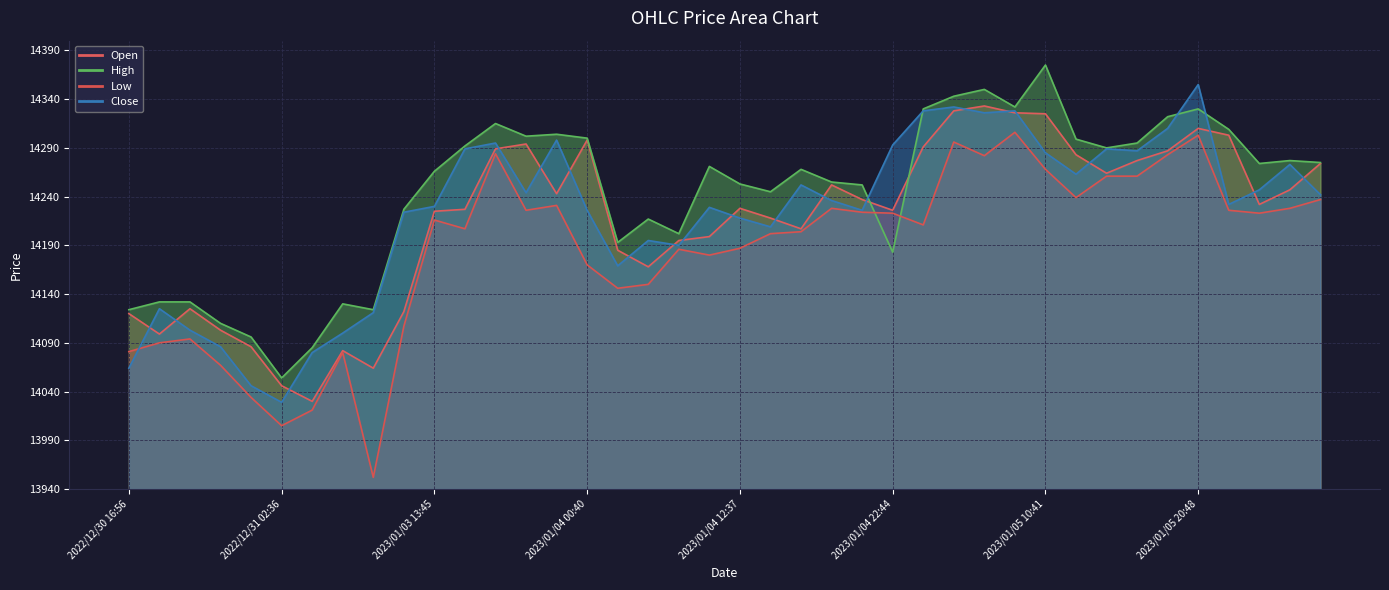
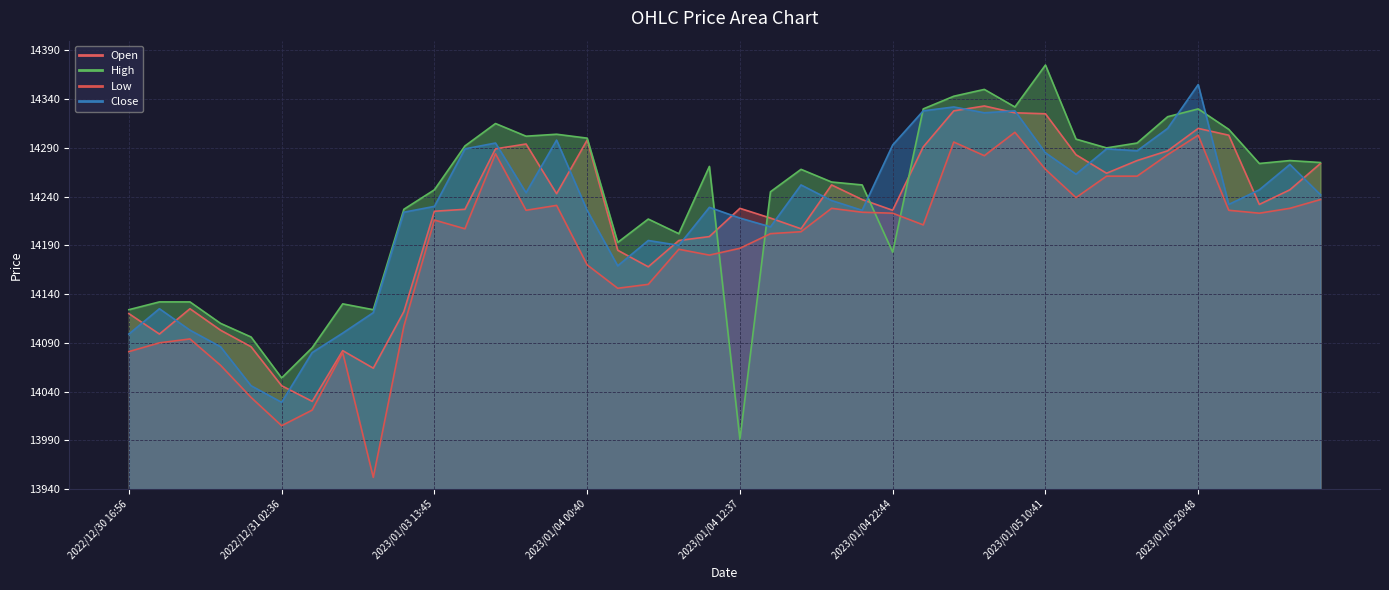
  {
    "High": {
      "2022/12/30 16:56": 14120,
      "2022/12/31 02:36": 14050,
-     "2023/01/03 13:45": 14270,
-     "2023/01/04 12:37": 14250,
+     "2023/01/03 13:45": 14250,
+     "2023/01/04 12:37": 13990,
      "2023/01/04 22:44": 14180,
      "2023/01/05 10:41": 14380,
      "2023/01/05 20:48": 14330
    },
    "Close": {
-     "2022/12/30 16:56": 14060,
+     "2022/12/30 16:56": 14100,
      "2022/12/31 02:36": 14030,
      "2023/01/03 13:45": 14230,
      "2023/01/04 00:40": 14230,
      "2023/01/04 12:37": 14220,
      "2023/01/04 22:44": 14290,
      "2023/01/05 10:41": 14290,
      "2023/01/05 20:48": 14360
    }
  }
